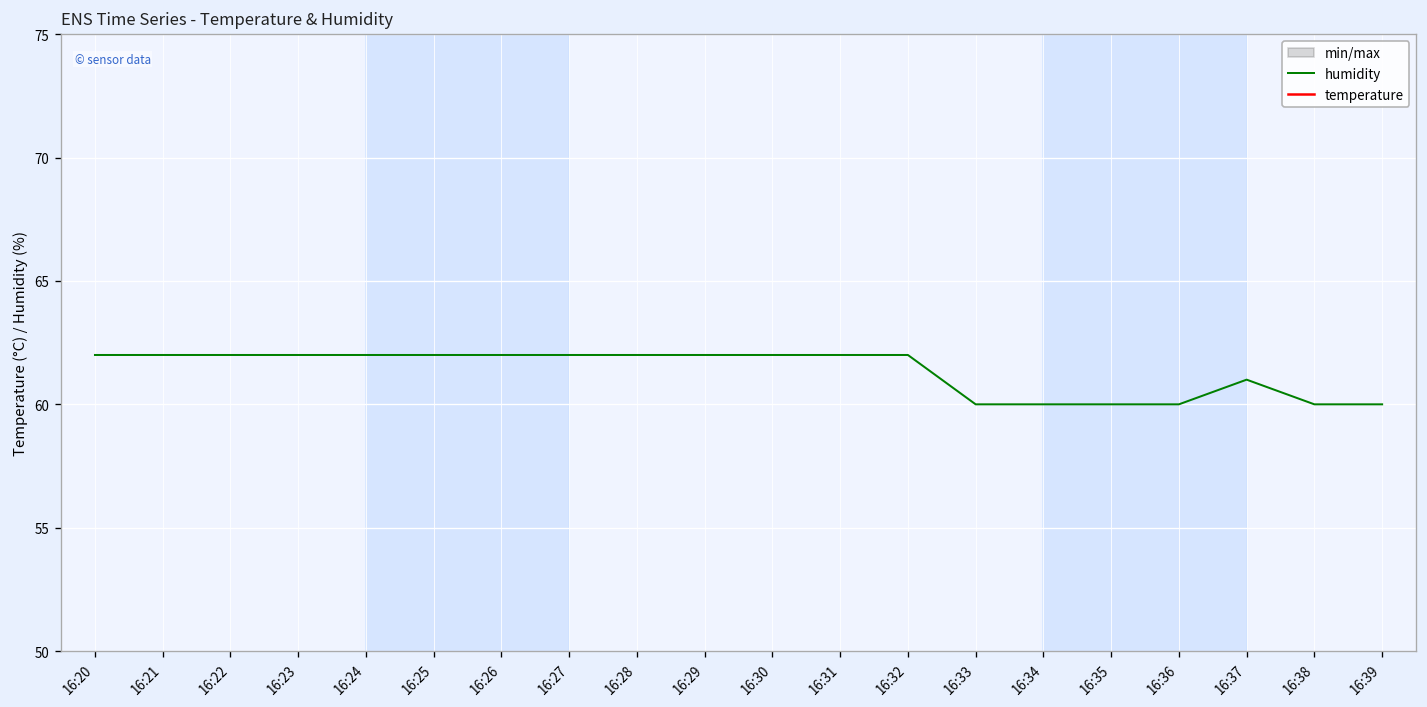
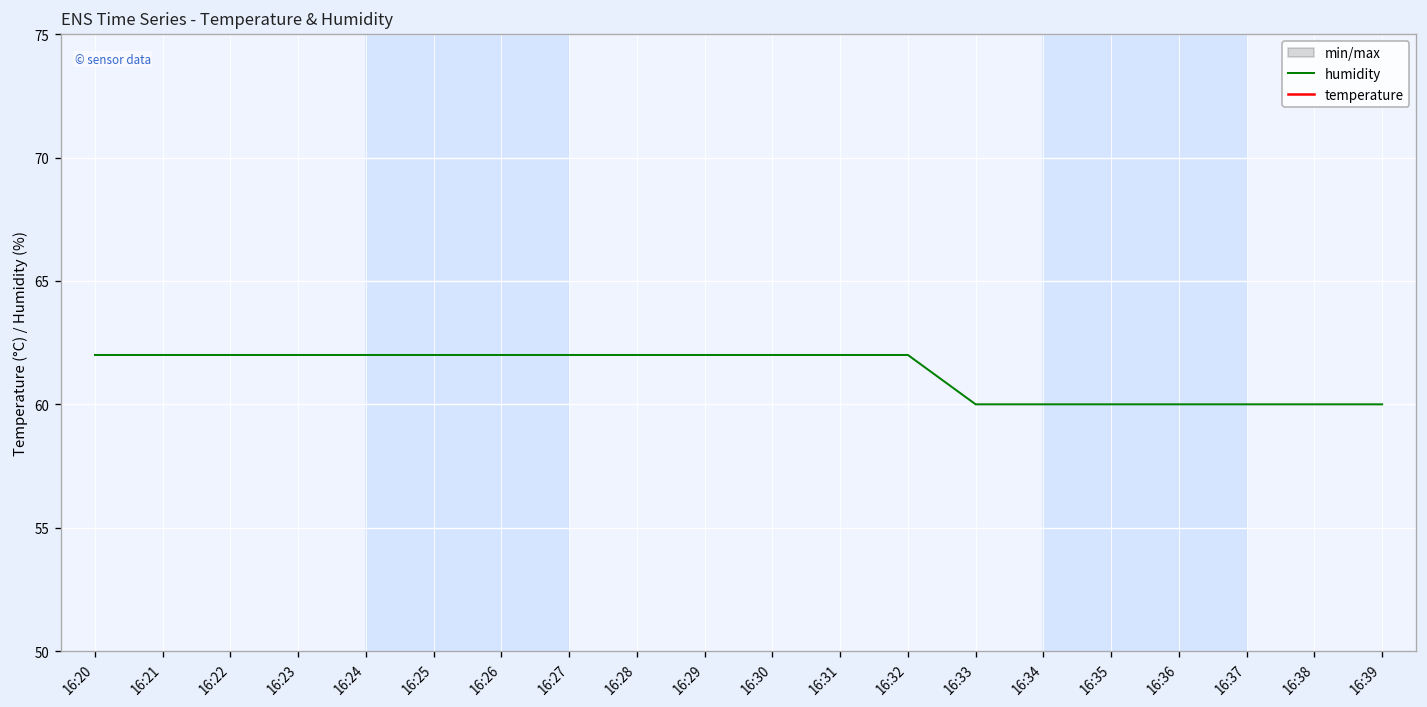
  {
    "humidity": {
      "16:20": 62,
      "16:21": 62,
      "16:22": 62,
      "16:23": 62,
      "16:24": 62,
      "16:25": 62,
      "16:26": 62,
      "16:27": 62,
      "16:28": 62,
      "16:29": 62,
      "16:30": 62,
      "16:31": 62,
      "16:32": 62,
      "16:33": 60,
      "16:34": 60,
      "16:35": 60,
      "16:36": 60,
-     "16:37": 61,
+     "16:37": 60,
      "16:38": 60,
      "16:39": 60
    }
  }
